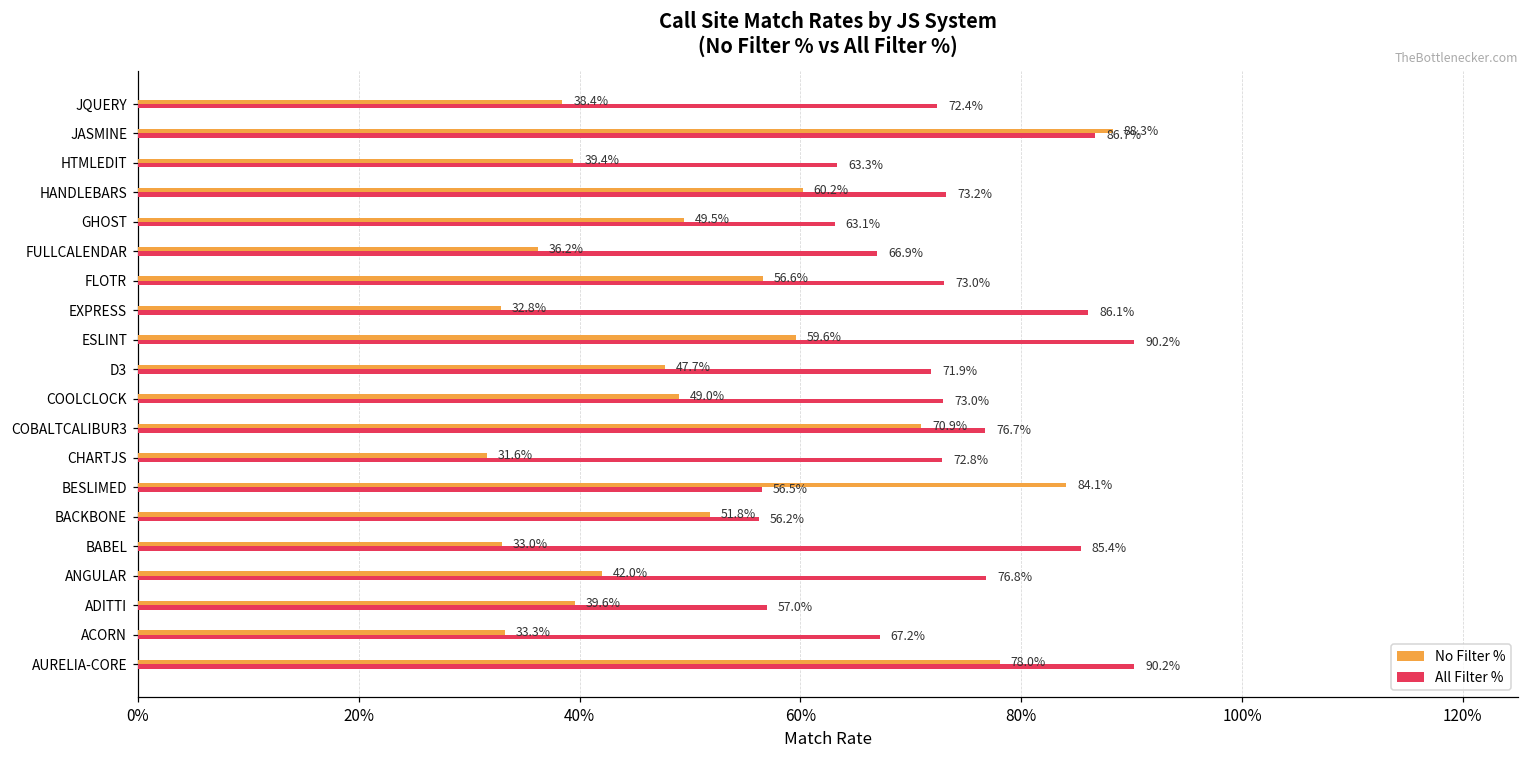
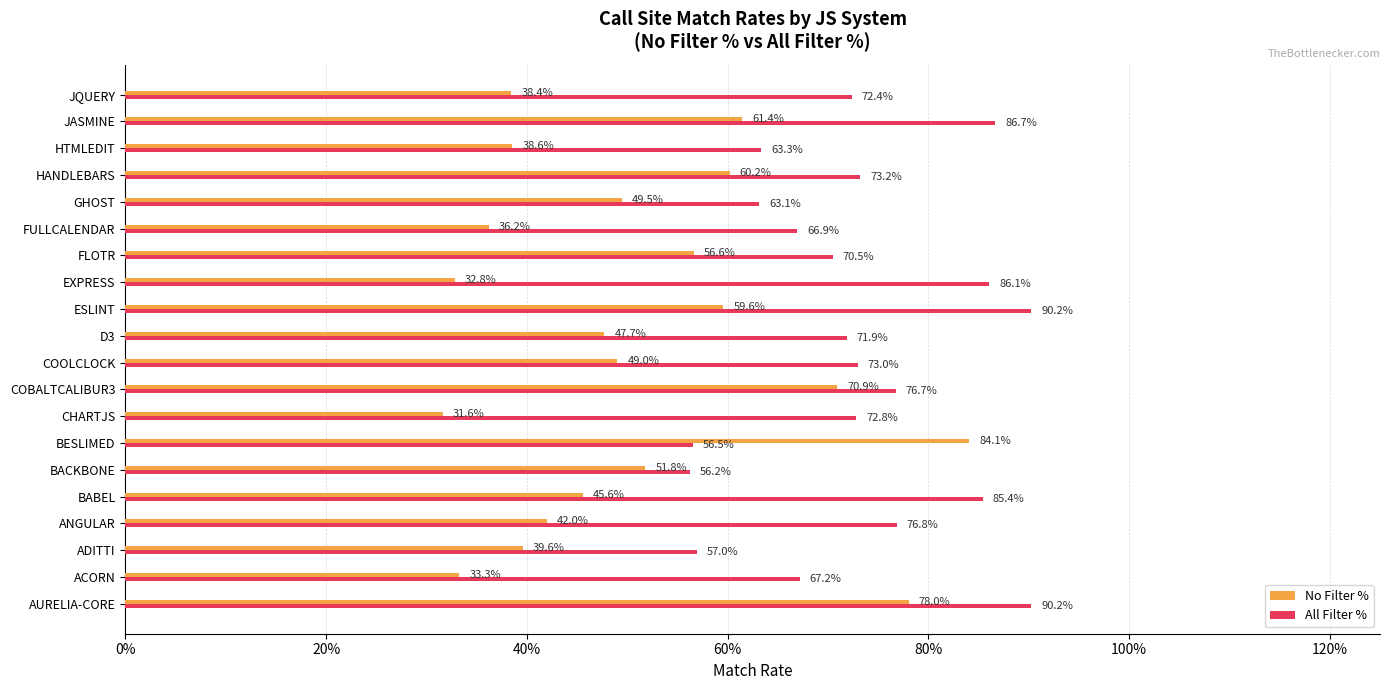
  {
    "No Filter %": {
      "JQUERY": "38.4%",
-     "JASMINE": "88.3%",
-     "HTMLEDIT": "39.4%",
+     "JASMINE": "61.4%",
+     "HTMLEDIT": "38.6%",
      "HANDLEBARS": "60.2%",
      "GHOST": "49.5%",
      "FULLCALENDAR": "36.2%",
      "FLOTR": "56.6%",
      "EXPRESS": "32.8%",
      "ESLINT": "59.6%",
      "D3": "47.7%",
      "COOLCLOCK": "49.0%",
      "COBALTCALIBUR3": "70.9%",
      "CHARTJS": "31.6%",
      "BESLIMED": "84.1%",
      "BACKBONE": "51.8%",
-     "BABEL": "33.0%",
+     "BABEL": "45.6%",
      "ANGULAR": "42.0%",
      "ADITTI": "39.6%",
      "ACORN": "33.3%",
      "AURELIA-CORE": "78.0%"
    },
    "All Filter %": {
      "JQUERY": "72.4%",
      "JASMINE": "86.7%",
      "HTMLEDIT": "63.3%",
      "HANDLEBARS": "73.2%",
      "GHOST": "63.1%",
      "FULLCALENDAR": "66.9%",
-     "FLOTR": "73.0%",
+     "FLOTR": "70.5%",
      "EXPRESS": "86.1%",
      "ESLINT": "90.2%",
      "D3": "71.9%",
      "COOLCLOCK": "73.0%",
      "COBALTCALIBUR3": "76.7%",
      "CHARTJS": "72.8%",
      "BESLIMED": "56.5%",
      "BACKBONE": "56.2%",
      "BABEL": "85.4%",
      "ANGULAR": "76.8%",
      "ADITTI": "57.0%",
      "ACORN": "67.2%",
      "AURELIA-CORE": "90.2%"
    }
  }
